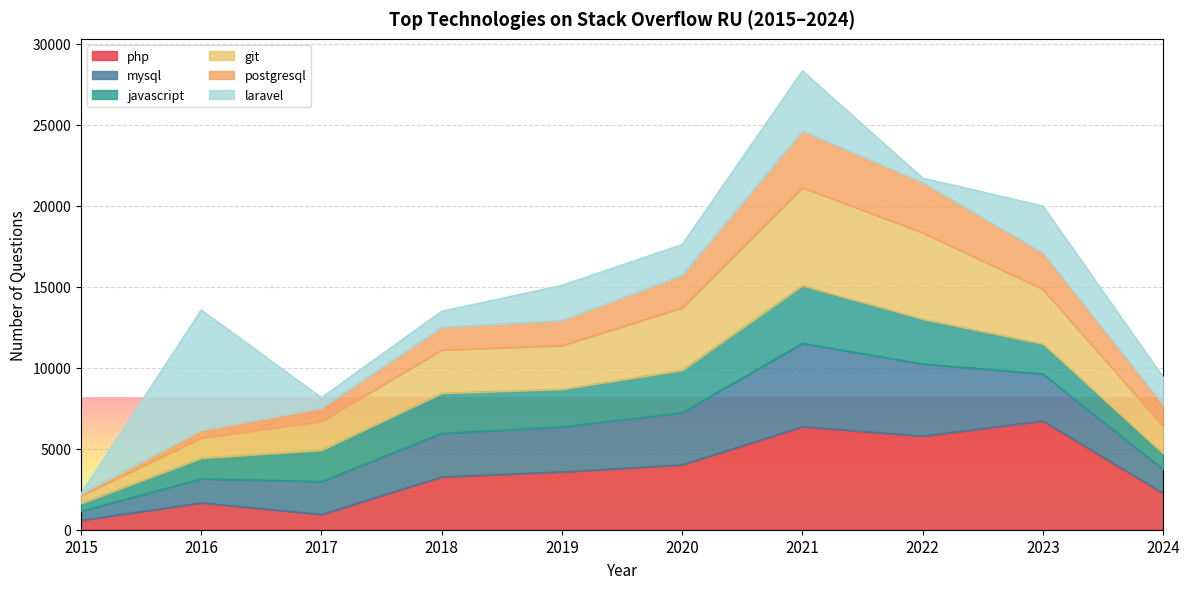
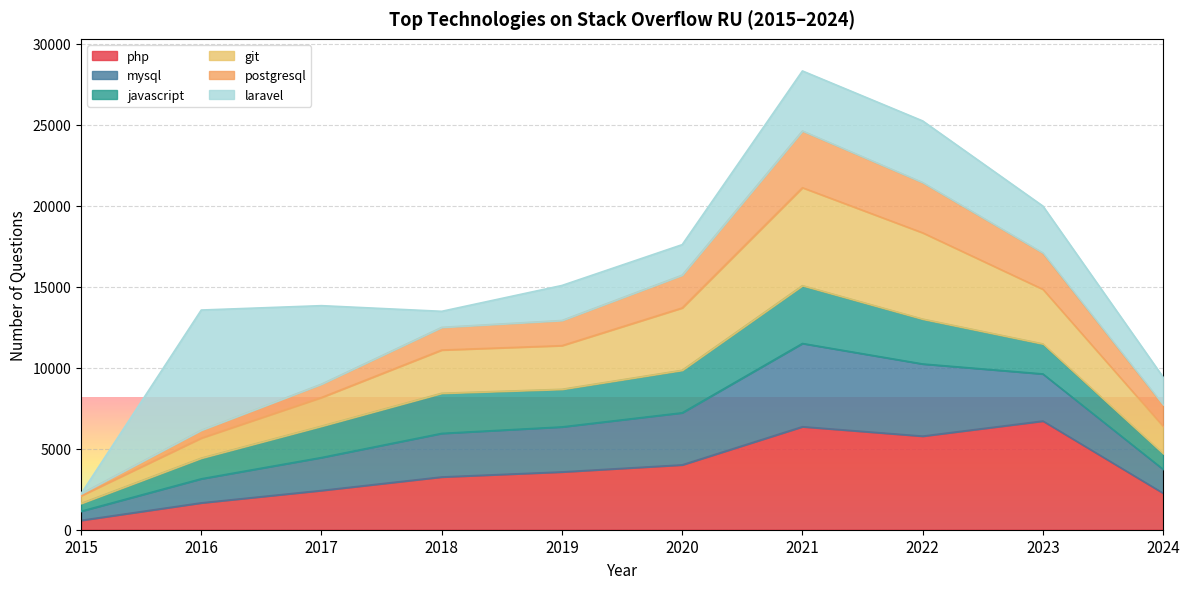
  {
    "php": {
      "2015": 600,
      "2016": 1700,
-     "2017": 900,
+     "2017": 2400,
      "2018": 3300,
      "2019": 3600,
      "2020": 4000,
      "2021": 6400,
      "2022": 5800,
      "2023": 6700,
      "2024": 2300
    },
    "laravel": {
      "2016": 7400,
-     "2017": 600,
+     "2017": 4800,
      "2018": 1000,
      "2019": 2200,
      "2020": 1900,
      "2021": 3700,
-     "2022": 300,
+     "2022": 3800,
      "2023": 2900,
      "2024": 1700
    }
  }
